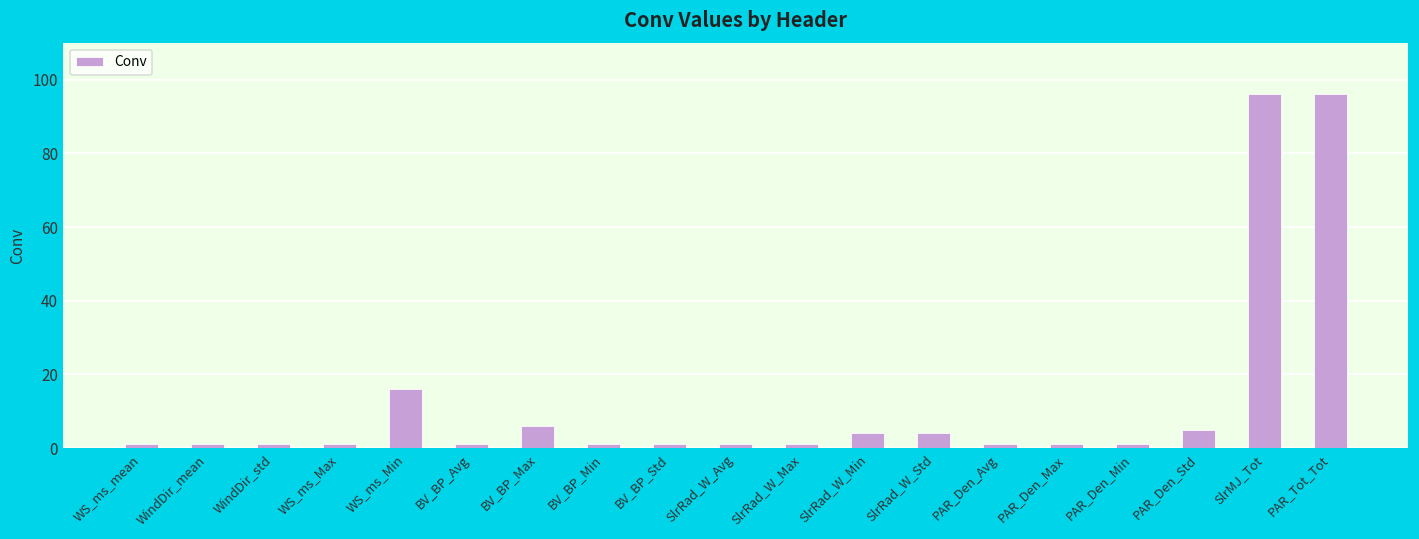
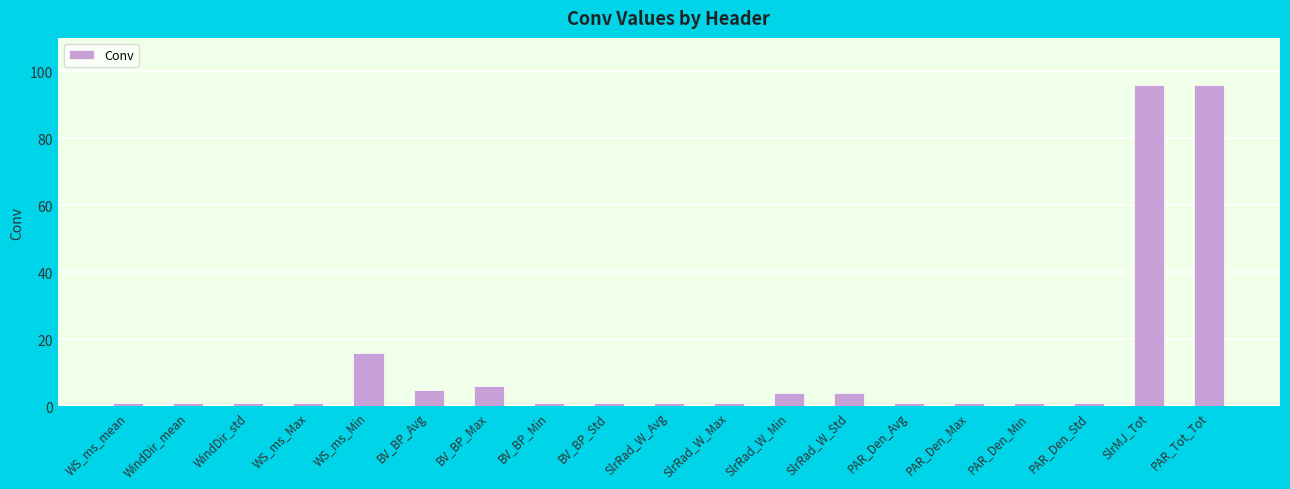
  {
    "WS_ms_mean": 1,
    "WindDir_mean": 1,
    "WindDir_std": 1,
    "WS_ms_Max": 1,
    "WS_ms_Min": 16,
-   "BV_BP_Avg": 1,
+   "BV_BP_Avg": 5,
    "BV_BP_Max": 6,
    "BV_BP_Min": 1,
    "BV_BP_Std": 1,
    "SlrRad_W_Avg": 1,
    "SlrRad_W_Max": 1,
    "SlrRad_W_Min": 4,
    "SlrRad_W_Std": 4,
    "PAR_Den_Avg": 1,
    "PAR_Den_Max": 1,
    "PAR_Den_Min": 1,
-   "PAR_Den_Std": 5,
+   "PAR_Den_Std": 1,
    "SlrMJ_Tot": 96,
    "PAR_Tot_Tot": 96
  }
